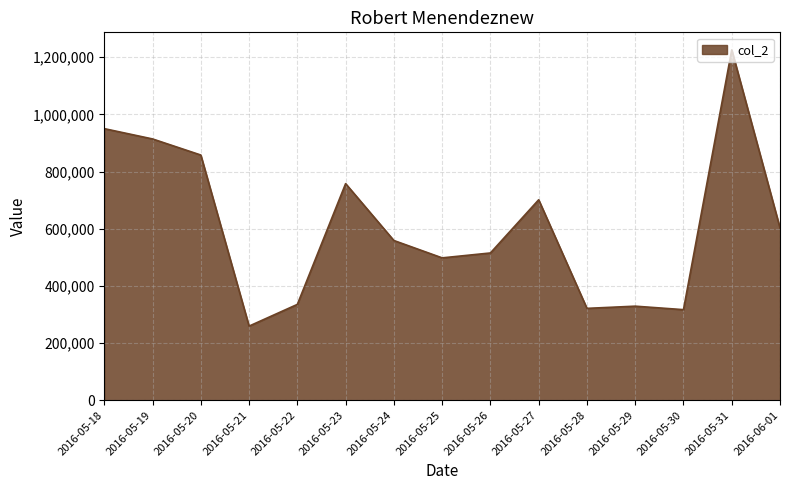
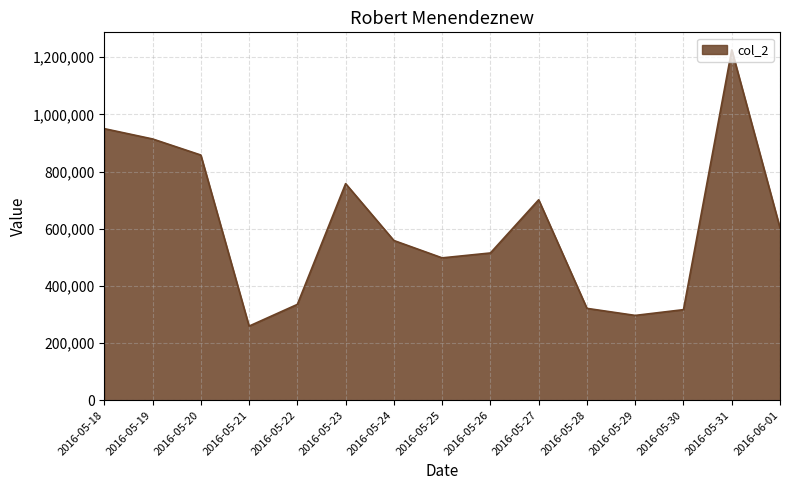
  {
    "2016-05-18": "950,000",
    "2016-05-19": "910,000",
    "2016-05-20": "860,000",
    "2016-05-21": "260,000",
    "2016-05-22": "340,000",
    "2016-05-23": "760,000",
    "2016-05-24": "560,000",
    "2016-05-25": "500,000",
    "2016-05-26": "520,000",
    "2016-05-27": "700,000",
    "2016-05-28": "320,000",
-   "2016-05-29": "330,000",
+   "2016-05-29": "300,000",
    "2016-05-30": "320,000",
    "2016-06-01": "600,000"
  }
